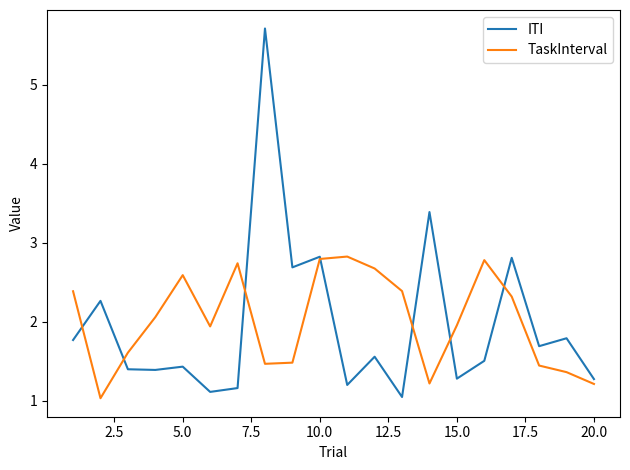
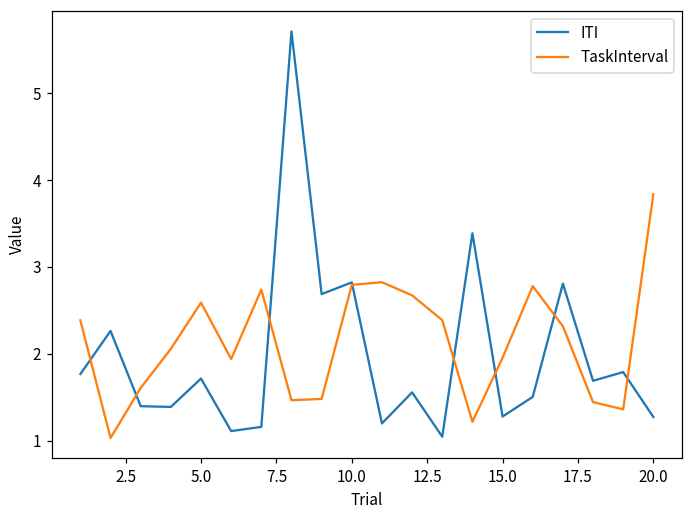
  {
    "ITI": {
-     "5.0": 1.4,
+     "5.0": 1.7,
      "15.0": 1.3,
      "20.0": 1.3
    },
    "TaskInterval": {
      "5.0": 2.6,
      "15.0": 2.0,
-     "20.0": 1.2
+     "20.0": 3.8
    }
  }
